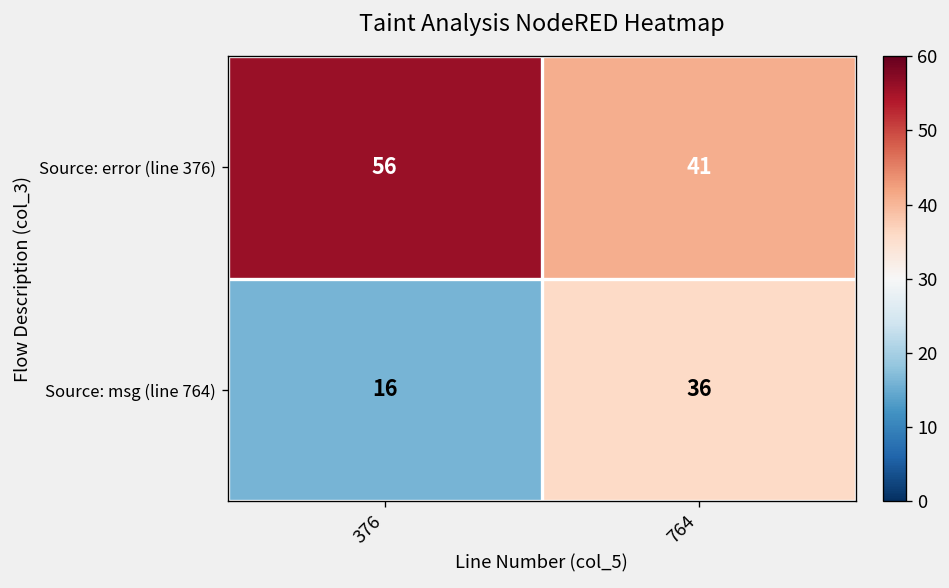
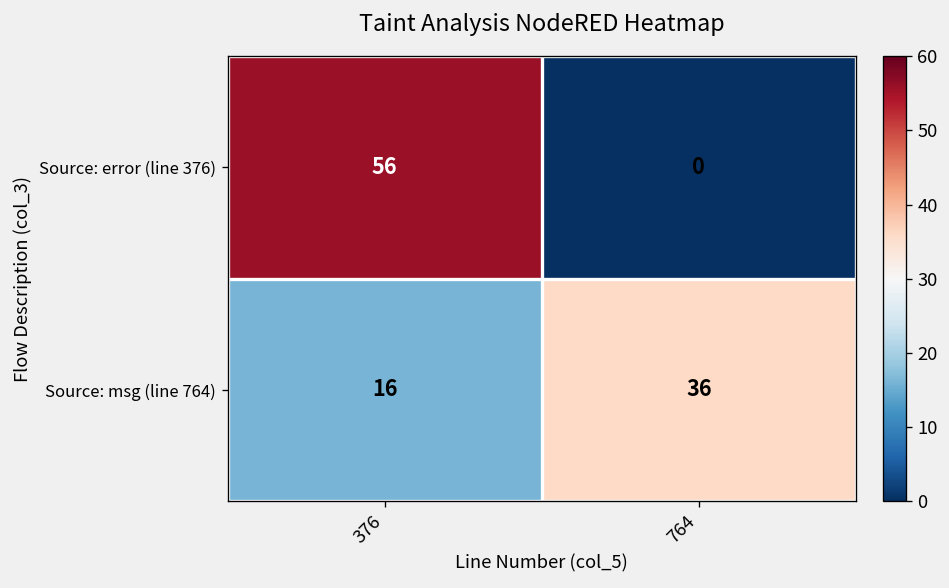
  {
    "Source: error (line 376)": {
      "376": 56,
-     "764": 41
+     "764": 0
    },
    "Source: msg (line 764)": {
      "376": 16,
      "764": 36
    }
  }
